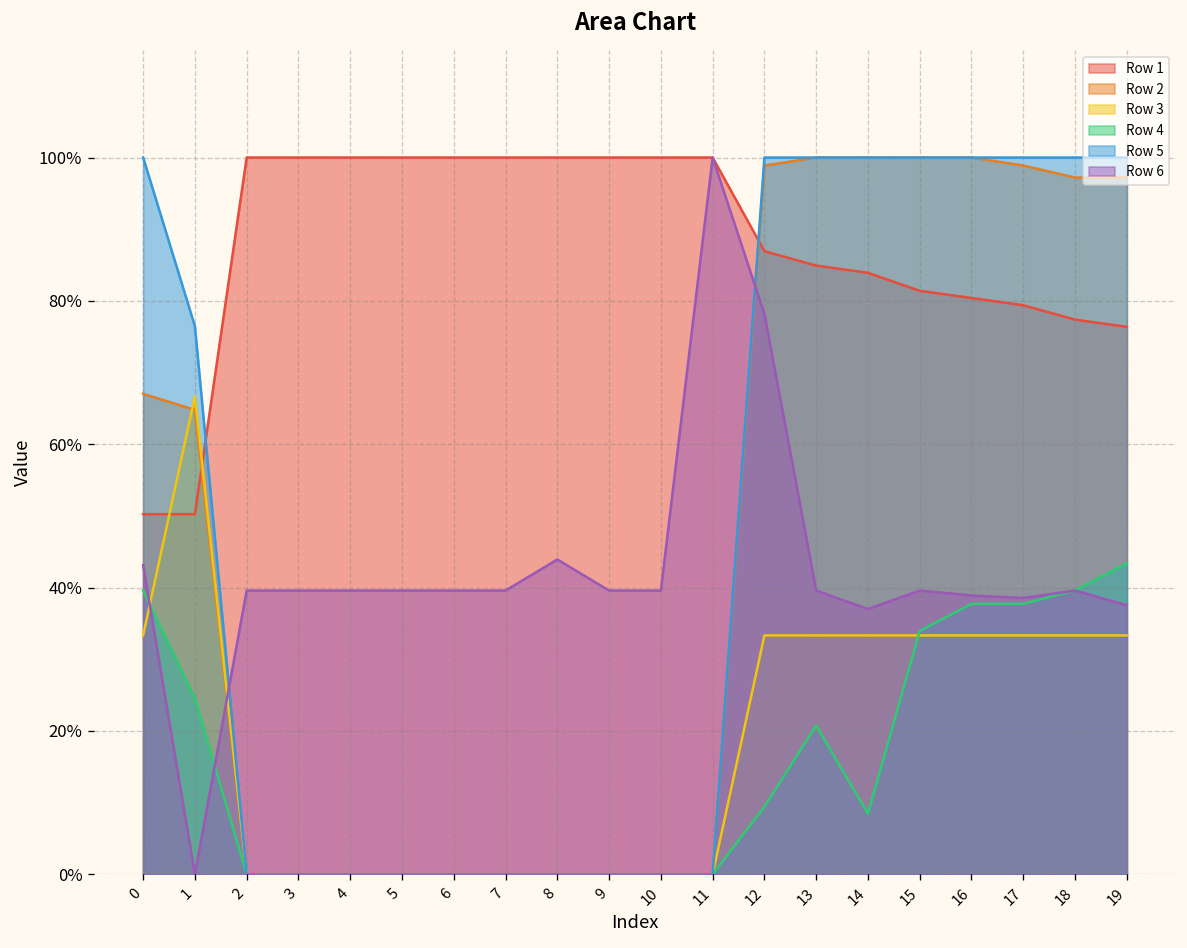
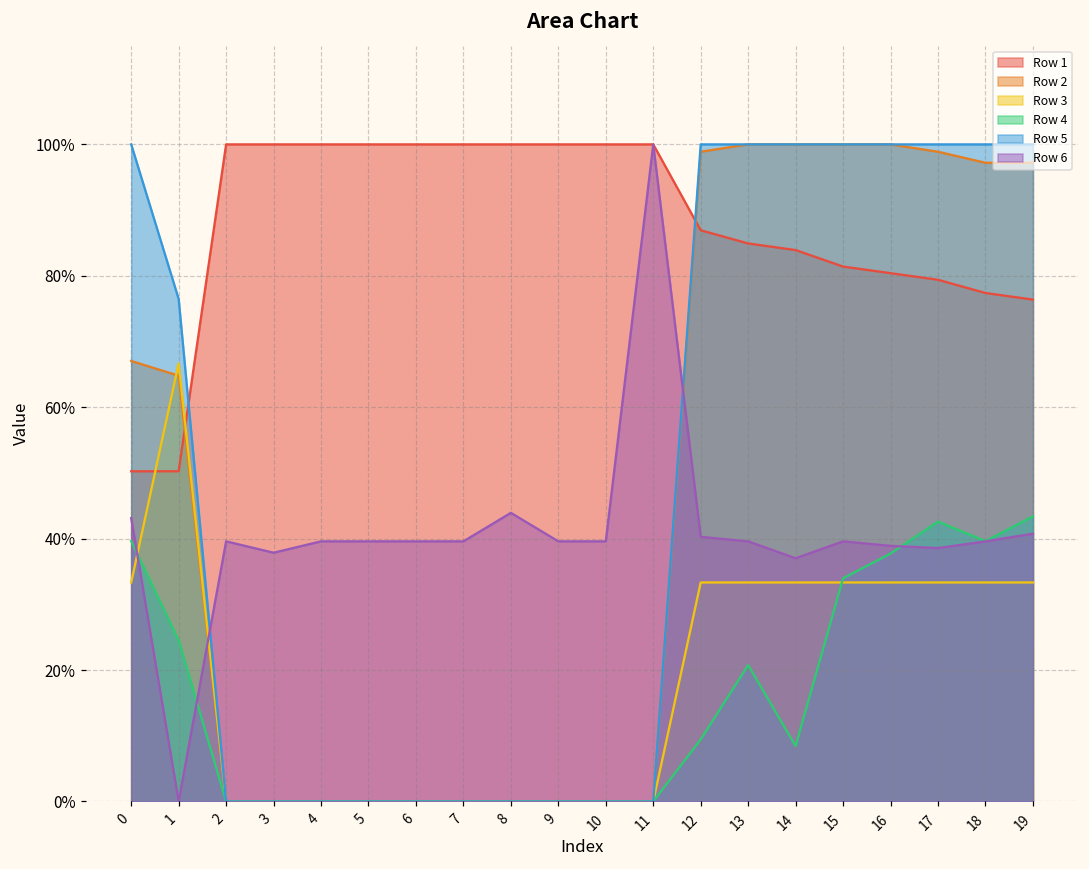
  {
    "Row 4": {
      "0": "40%",
      "1": "25%",
      "12": "9%",
      "13": "21%",
      "14": "8%",
      "15": "34%",
      "16": "38%",
-     "17": "38%",
+     "17": "43%",
      "19": "43%"
    },
    "Row 5": {
      "0": "100%",
      "1": "76%",
      "12": "100%",
      "17": "100%",
      "18": "100%"
    },
    "Row 6": {
      "0": "43%",
      "1": "0%",
      "2": "40%",
-     "3": "40%",
+     "3": "38%",
      "4": "40%",
      "5": "40%",
      "6": "40%",
      "7": "40%",
      "8": "44%",
      "9": "40%",
      "10": "40%",
-     "12": "78%",
+     "12": "40%",
      "13": "40%",
      "14": "37%",
      "15": "40%",
      "16": "39%",
      "17": "39%",
-     "19": "38%"
+     "19": "41%"
    }
  }
